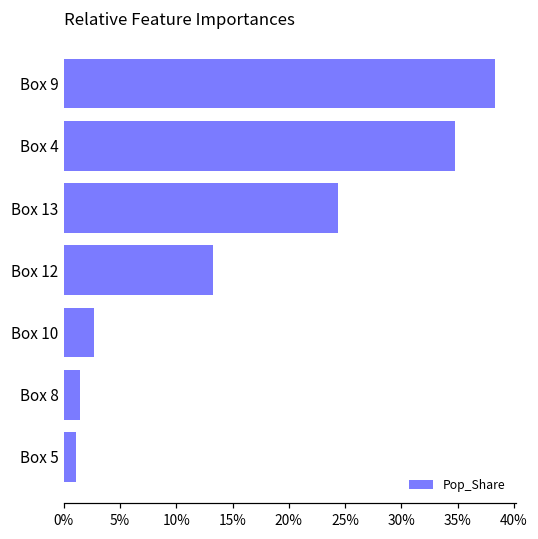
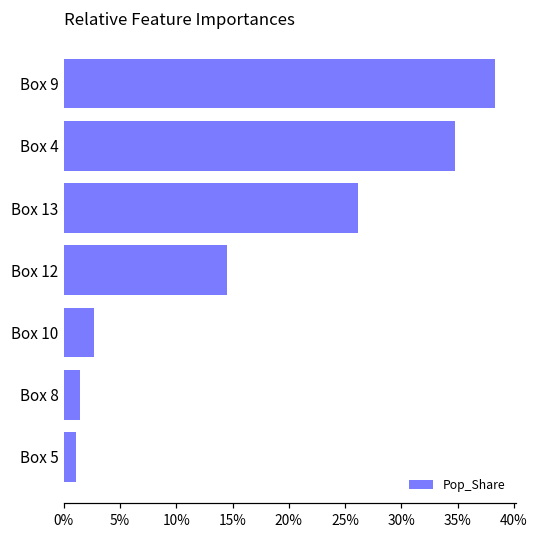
  {
    "Box 9": "38.3%",
    "Box 4": "34.8%",
-   "Box 13": "24.3%",
-   "Box 12": "13.2%",
+   "Box 13": "26.1%",
+   "Box 12": "14.5%",
    "Box 10": "2.7%",
    "Box 8": "1.4%",
    "Box 5": "1.1%"
  }
